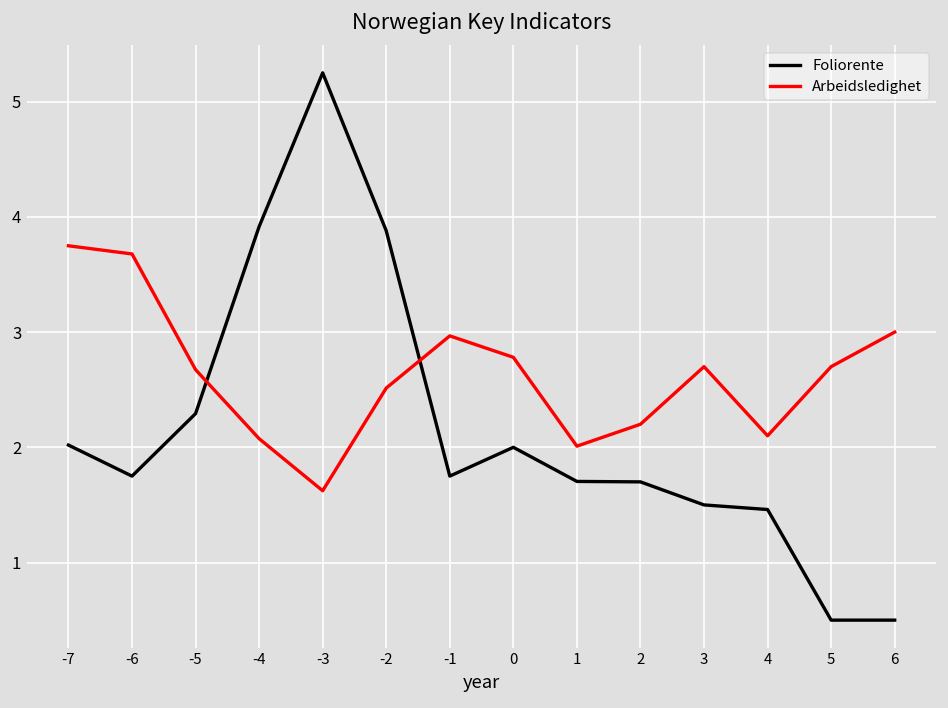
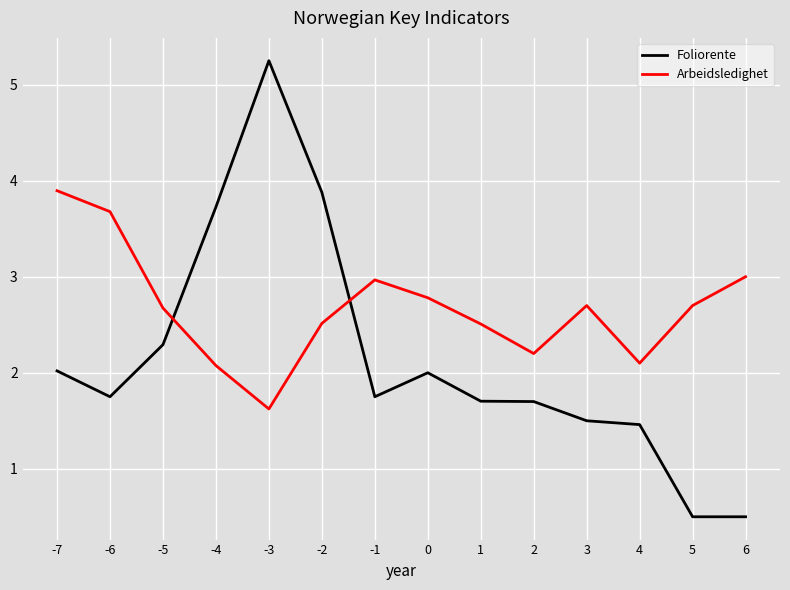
  {
    "Foliorente": {
      "-7": 2.0,
      "-6": 1.8,
      "-5": 2.3,
-     "-4": 3.9,
+     "-4": 3.7,
      "-3": 5.3,
      "-2": 3.9,
      "-1": 1.8,
      "0": 2.0,
      "1": 1.7,
      "2": 1.7,
      "3": 1.5,
      "4": 1.5,
      "5": 0.5,
      "6": 0.5
    },
    "Arbeidsledighet": {
-     "-7": 3.7,
+     "-7": 3.9,
      "-6": 3.7,
      "-5": 2.7,
      "-4": 2.1,
      "-3": 1.6,
      "-2": 2.5,
      "-1": 3.0,
      "0": 2.8,
-     "1": 2.0,
+     "1": 2.5,
      "2": 2.2,
      "3": 2.7,
      "4": 2.1,
      "5": 2.7,
      "6": 3.0
    }
  }
